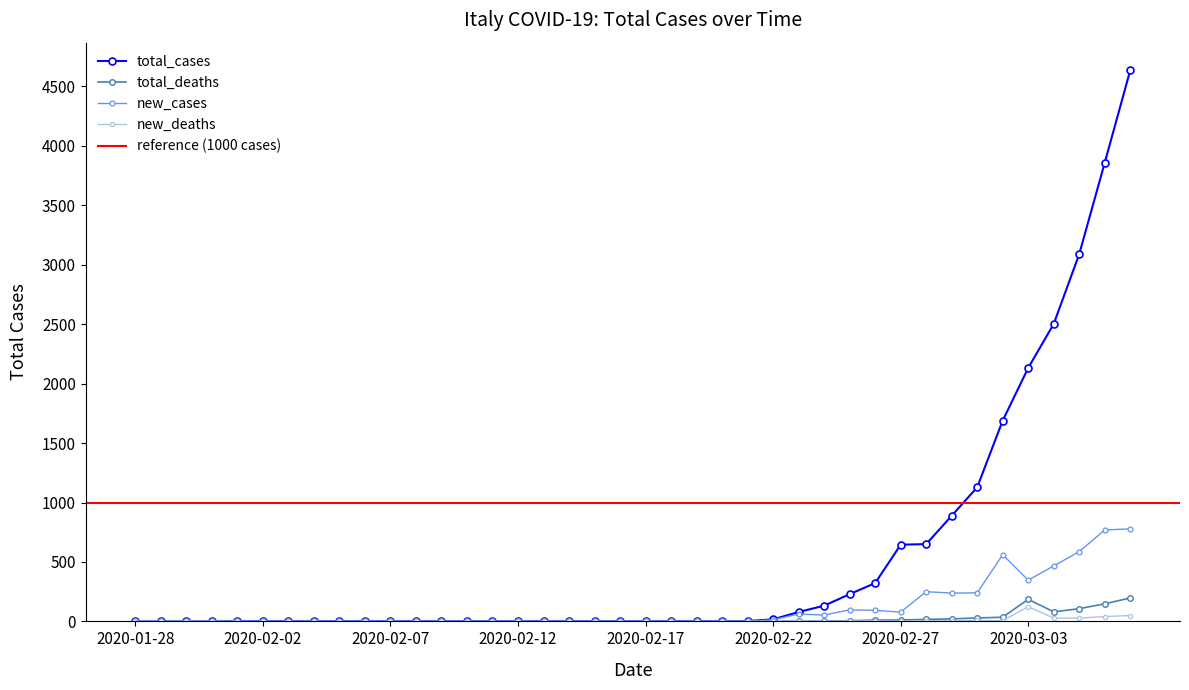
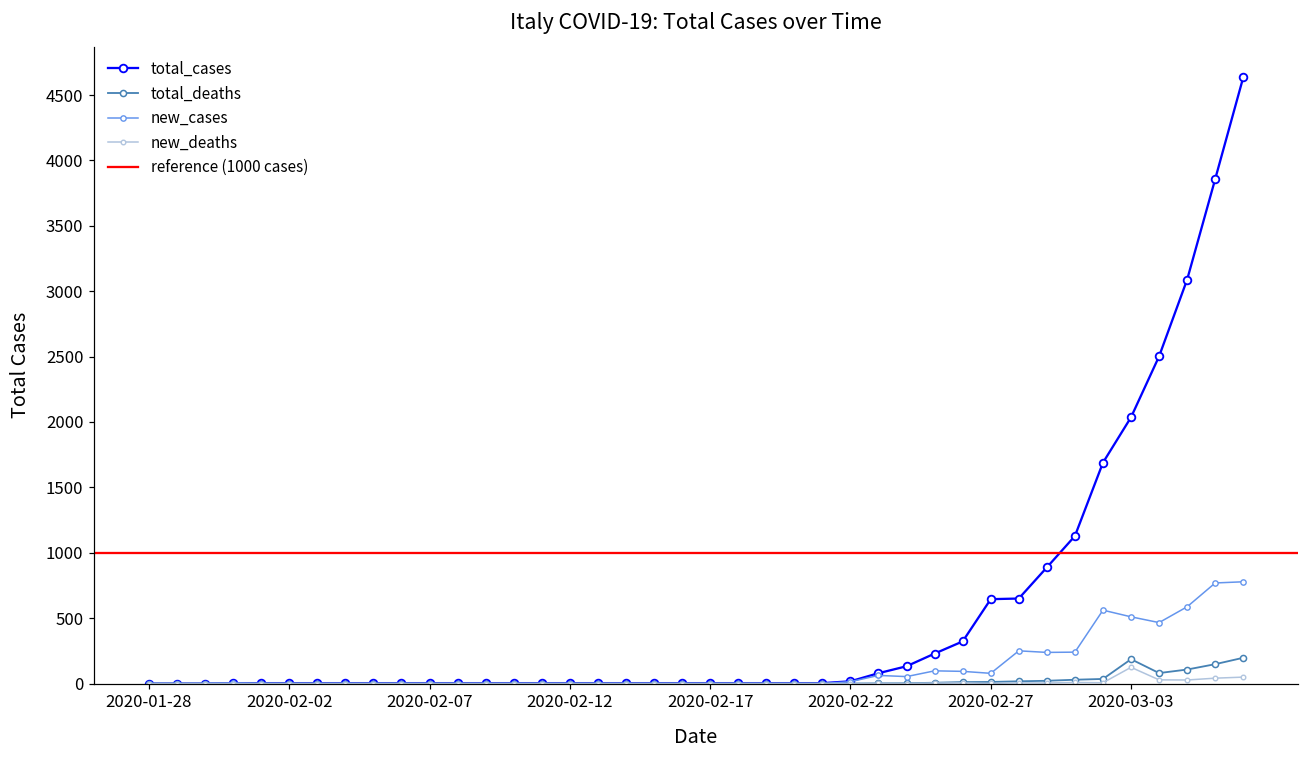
  {
    "total_cases": {
      "2020-02-27": 650,
-     "2020-03-03": 2130
+     "2020-03-03": 2040
    },
    "total_deaths": {
      "2020-03-03": 190
    },
    "new_cases": {
      "2020-02-27": 80,
-     "2020-03-03": 350
+     "2020-03-03": 510
    },
    "new_deaths": {
      "2020-03-03": 120
    }
  }
